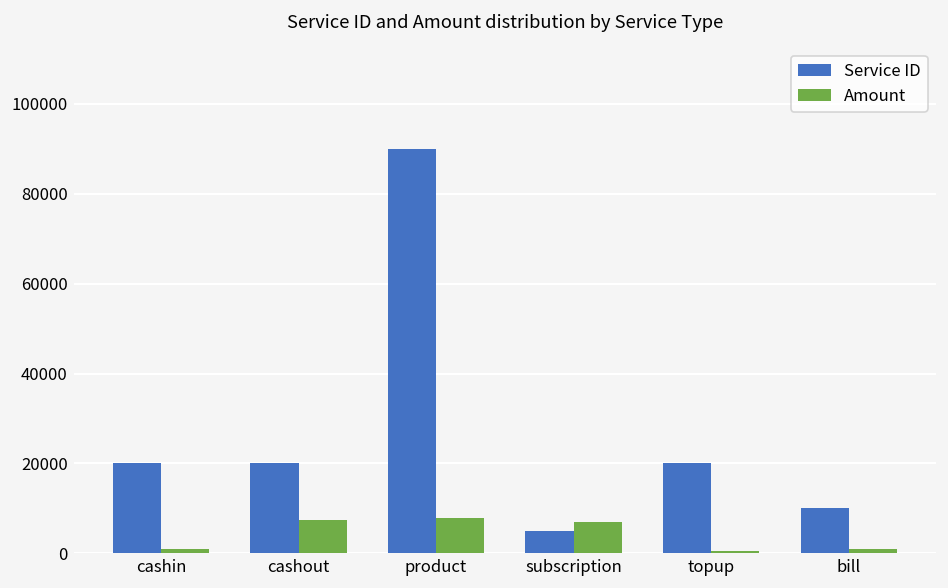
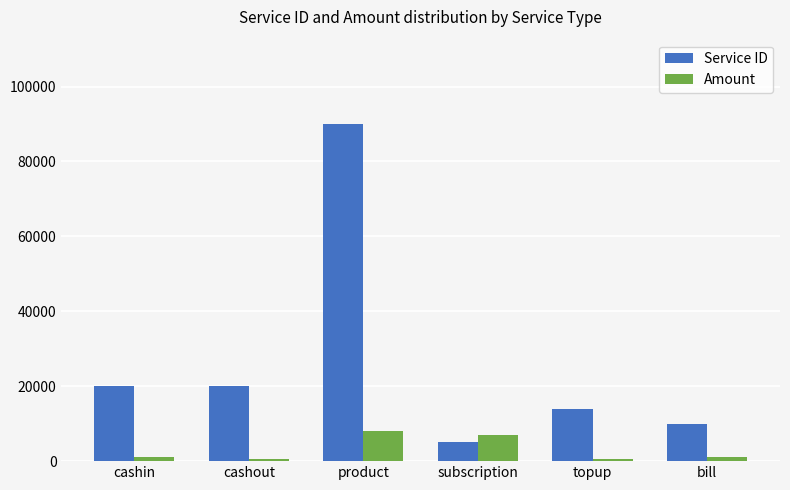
  {
    "Service ID": {
      "cashin": 20000,
      "cashout": 20000,
      "product": 90000,
      "subscription": 5000,
-     "topup": 20000,
+     "topup": 14000,
      "bill": 10000
    },
    "Amount": {
      "cashin": 1000,
-     "cashout": 8000,
+     "cashout": 1000,
      "product": 8000,
      "subscription": 7000,
      "bill": 1000
    }
  }
